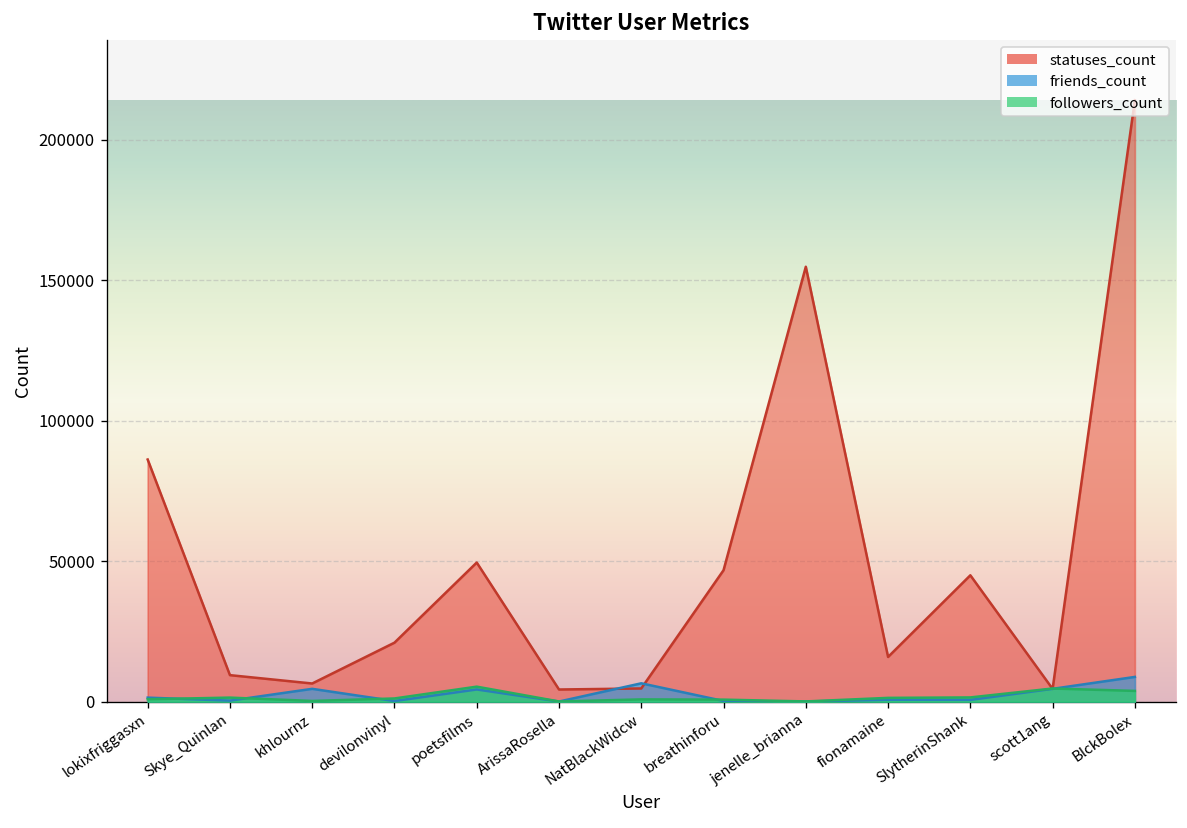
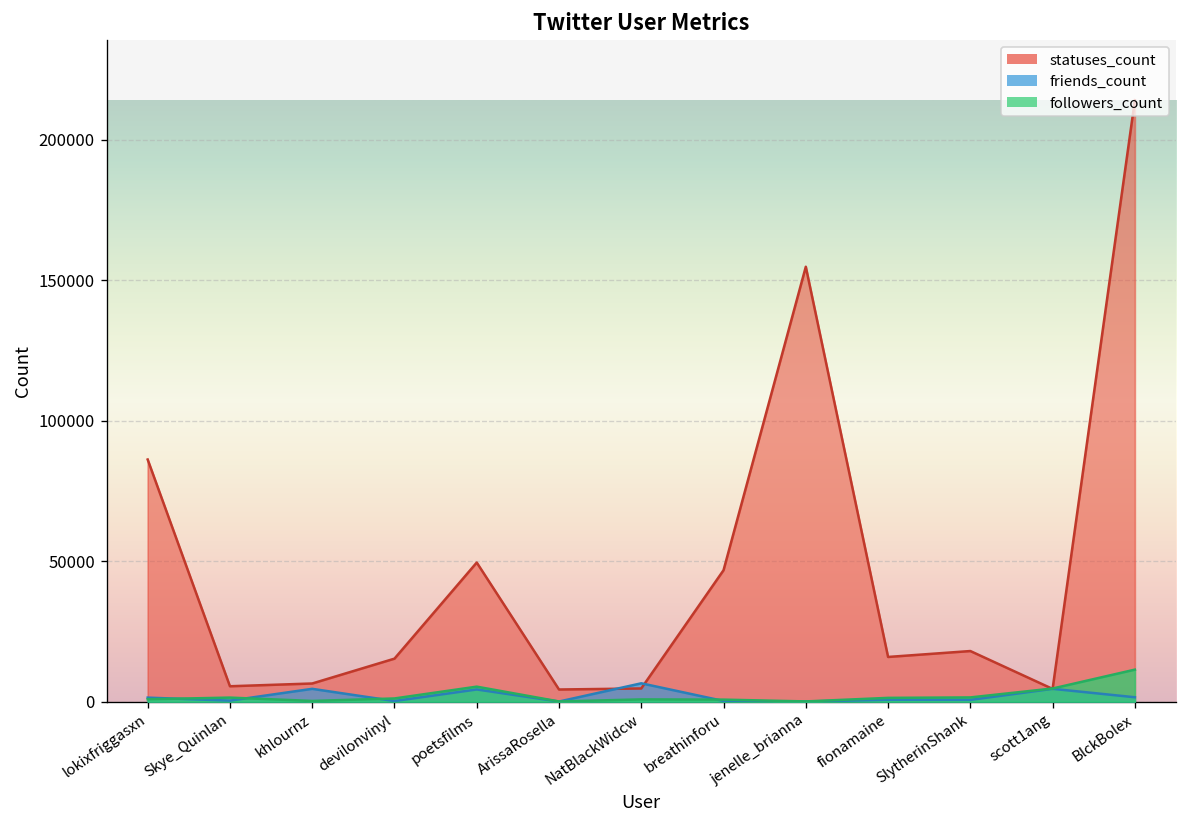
  {
    "statuses_count": {
      "lokixfriggasxn": 86000,
-     "Skye_Quinlan": 9000,
+     "Skye_Quinlan": 5000,
      "khlournz": 6000,
-     "devilonvinyl": 21000,
+     "devilonvinyl": 15000,
      "poetsfilms": 49000,
      "ArissaRosella": 4000,
      "NatBlackWidcw": 5000,
      "breathinforu": 47000,
      "jenelle_brianna": 155000,
      "fionamaine": 16000,
-     "SlytherinShank": 45000
+     "SlytherinShank": 18000
    },
    "friends_count": {
      "Skye_Quinlan": 0,
      "khlournz": 5000,
      "NatBlackWidcw": 7000,
-     "BlckBolex": 9000
+     "BlckBolex": 2000
    },
    "followers_count": {
      "Skye_Quinlan": 1000,
      "khlournz": 0,
      "NatBlackWidcw": 1000,
-     "BlckBolex": 4000
+     "BlckBolex": 11000
    }
  }
